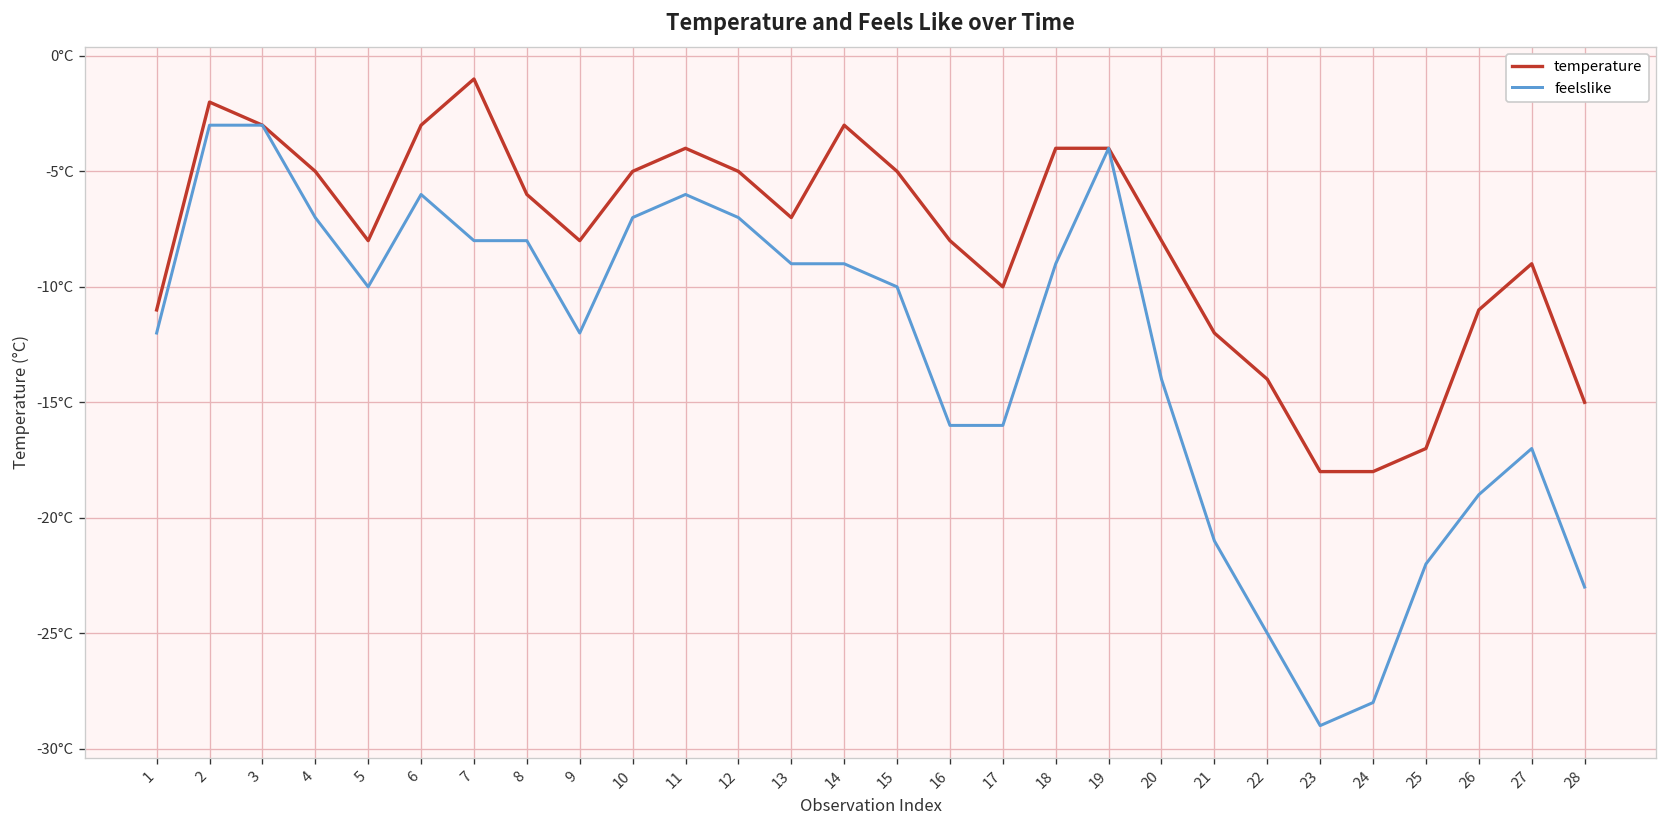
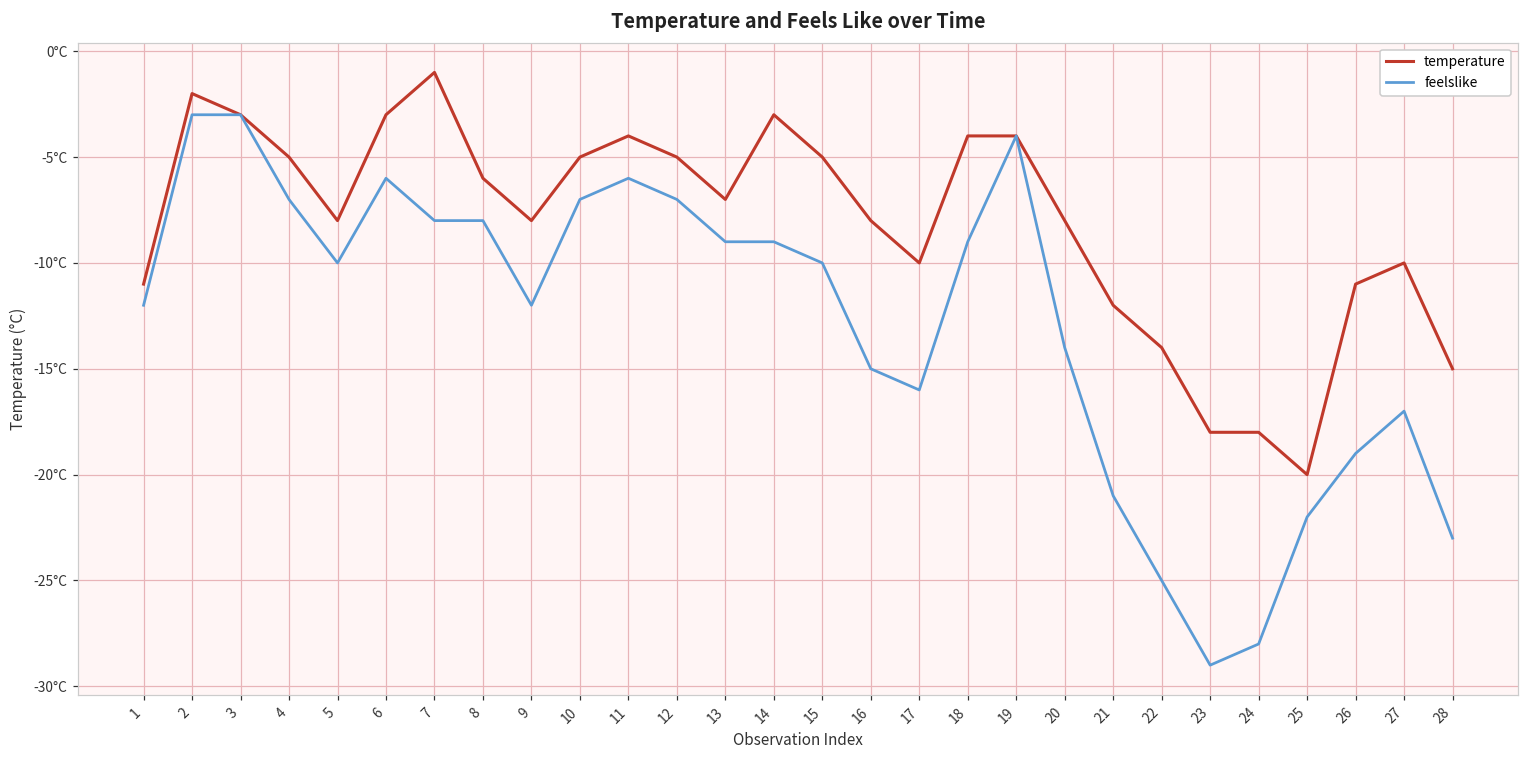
  {
    "temperature": {
      "1": "-11°C",
      "2": "-2°C",
      "4": "-5°C",
      "5": "-8°C",
      "6": "-3°C",
      "7": "-1°C",
      "8": "-6°C",
      "9": "-8°C",
      "10": "-5°C",
      "11": "-4°C",
      "12": "-5°C",
      "13": "-7°C",
      "14": "-3°C",
      "15": "-5°C",
      "16": "-8°C",
      "17": "-10°C",
      "18": "-4°C",
      "20": "-8°C",
      "21": "-12°C",
      "22": "-14°C",
      "23": "-18°C",
      "24": "-18°C",
-     "25": "-17°C",
+     "25": "-20°C",
      "26": "-11°C",
-     "27": "-9°C",
+     "27": "-10°C",
      "28": "-15°C"
    },
    "feelslike": {
      "1": "-12°C",
      "2": "-3°C",
      "4": "-7°C",
      "5": "-10°C",
      "6": "-6°C",
      "7": "-8°C",
      "8": "-8°C",
      "9": "-12°C",
      "10": "-7°C",
      "11": "-6°C",
      "12": "-7°C",
      "13": "-9°C",
      "14": "-9°C",
      "15": "-10°C",
-     "16": "-16°C",
+     "16": "-15°C",
      "17": "-16°C",
      "18": "-9°C",
      "20": "-14°C",
      "21": "-21°C",
      "22": "-25°C",
      "23": "-29°C",
      "24": "-28°C",
      "25": "-22°C",
      "26": "-19°C",
      "27": "-17°C",
      "28": "-23°C"
    }
  }
